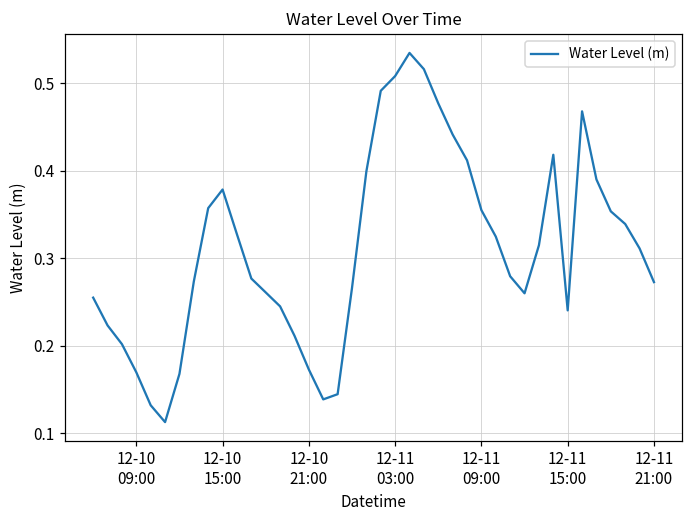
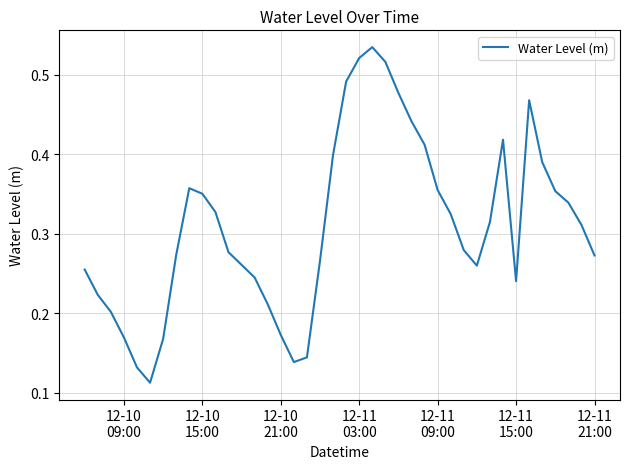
  {
    "12-10 09:00": 0.17,
-   "12-10 15:00": 0.38,
+   "12-10 15:00": 0.35,
    "12-10 21:00": 0.17,
-   "12-11 03:00": 0.51,
+   "12-11 03:00": 0.52,
    "12-11 09:00": 0.35,
    "12-11 15:00": 0.24,
    "12-11 21:00": 0.27
  }
